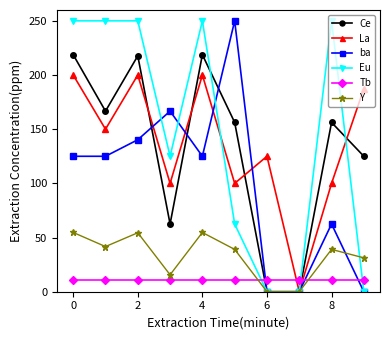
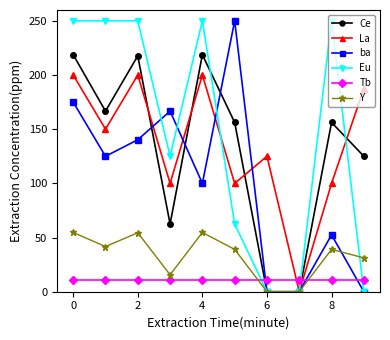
  {
    "Ce": {
      "0": 219,
      "2": 218,
      "4": 219,
      "8": 156
    },
    "La": {
      "0": 200,
      "2": 200,
      "4": 200,
      "6": 125,
      "8": 100
    },
    "ba": {
-     "0": 125,
+     "0": 175,
      "2": 140,
-     "4": 125,
-     "8": 63
+     "4": 100,
+     "8": 53
    },
    "Eu": {
      "0": 250,
      "2": 250,
      "4": 250
    },
    "Tb": {
      "0": 11,
      "2": 11,
      "4": 11,
      "6": 11,
      "8": 11
    },
    "Y": {
      "0": 55,
      "2": 54,
      "4": 55,
      "8": 39
    }
  }
